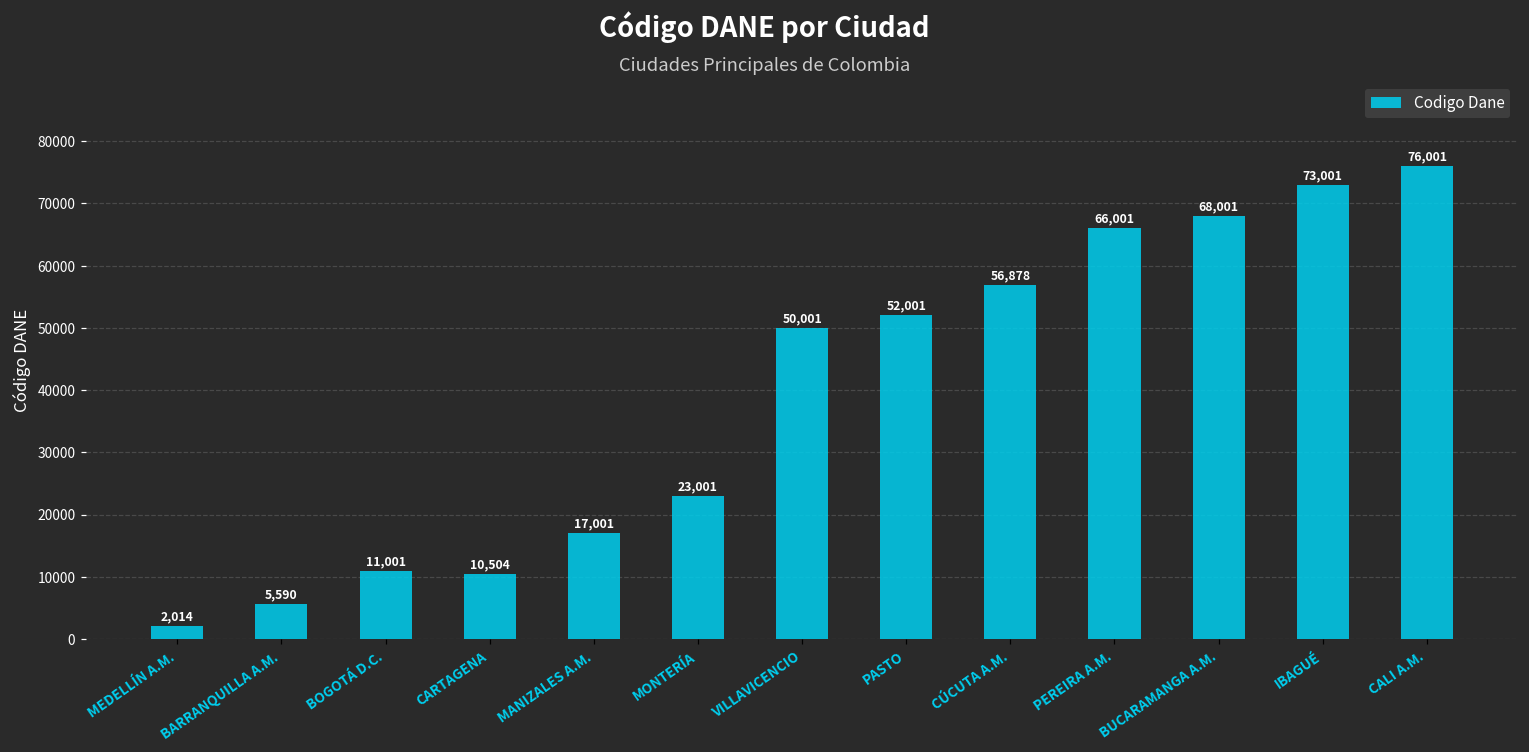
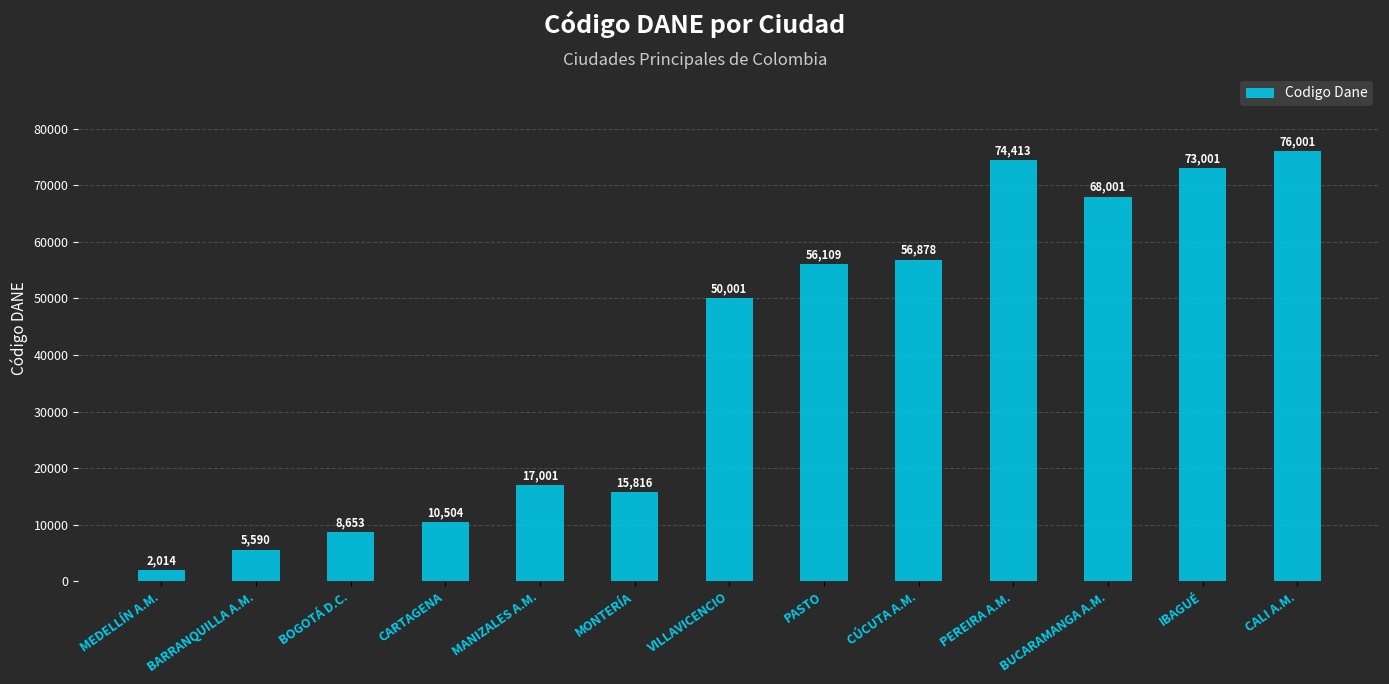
  {
    "MEDELLÍN A.M.": "2,014",
    "BARRANQUILLA A.M.": "5,590",
-   "BOGOTÁ D.C.": "11,001",
+   "BOGOTÁ D.C.": "8,653",
    "CARTAGENA": "10,504",
    "MANIZALES A.M.": "17,001",
-   "MONTERÍA": "23,001",
+   "MONTERÍA": "15,816",
    "VILLAVICENCIO": "50,001",
-   "PASTO": "52,001",
+   "PASTO": "56,109",
    "CÚCUTA A.M.": "56,878",
-   "PEREIRA A.M.": "66,001",
+   "PEREIRA A.M.": "74,413",
    "BUCARAMANGA A.M.": "68,001",
    "IBAGUÉ": "73,001",
    "CALI A.M.": "76,001"
  }
